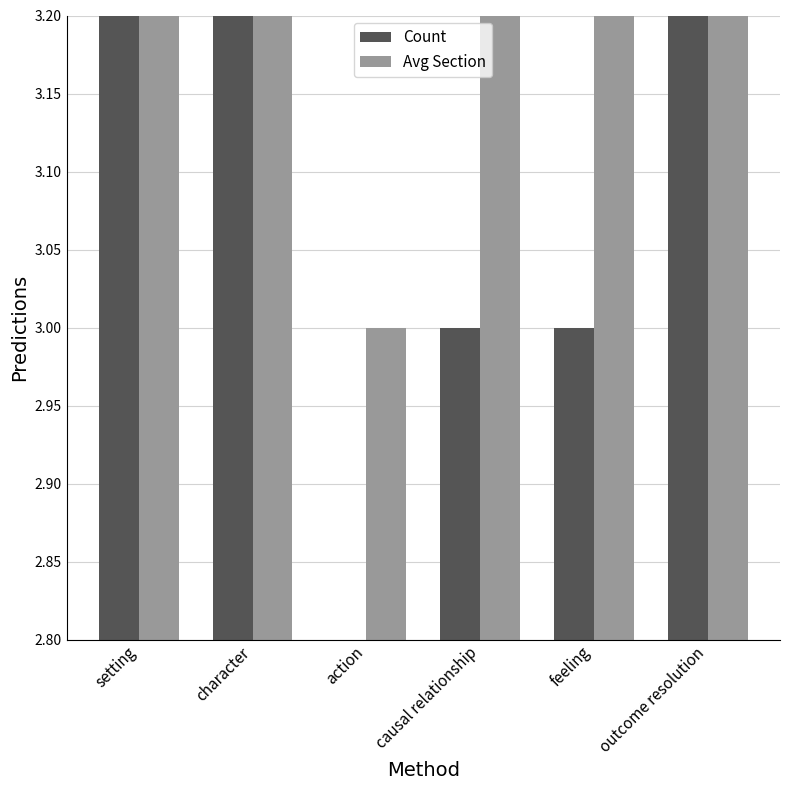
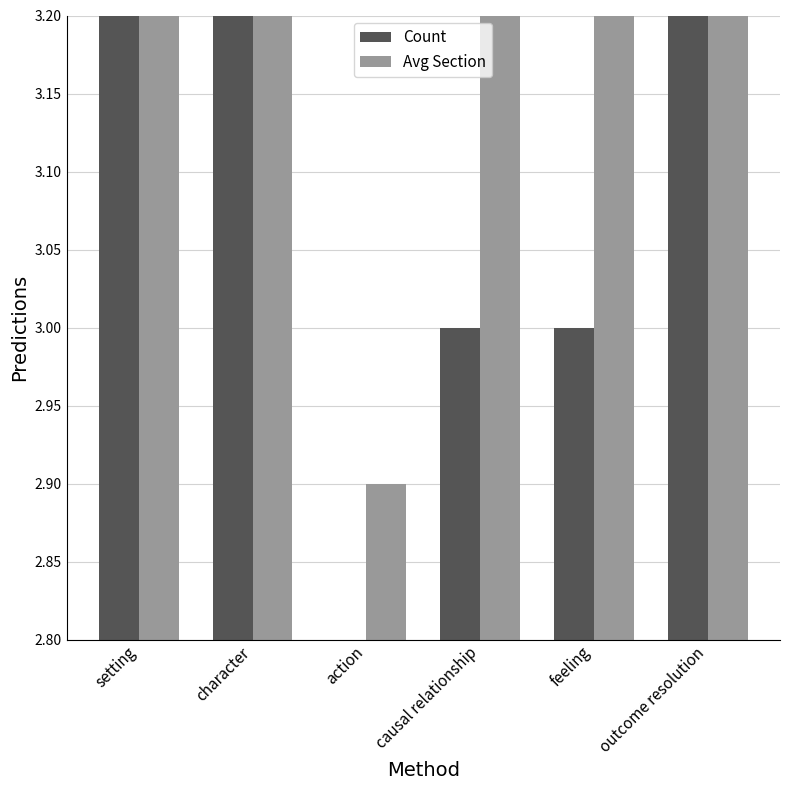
  {
    "Count": {
      "causal relationship": 3.0,
      "feeling": 3.0
    },
    "Avg Section": {
-     "action": 3.0
+     "action": 2.9
    }
  }
